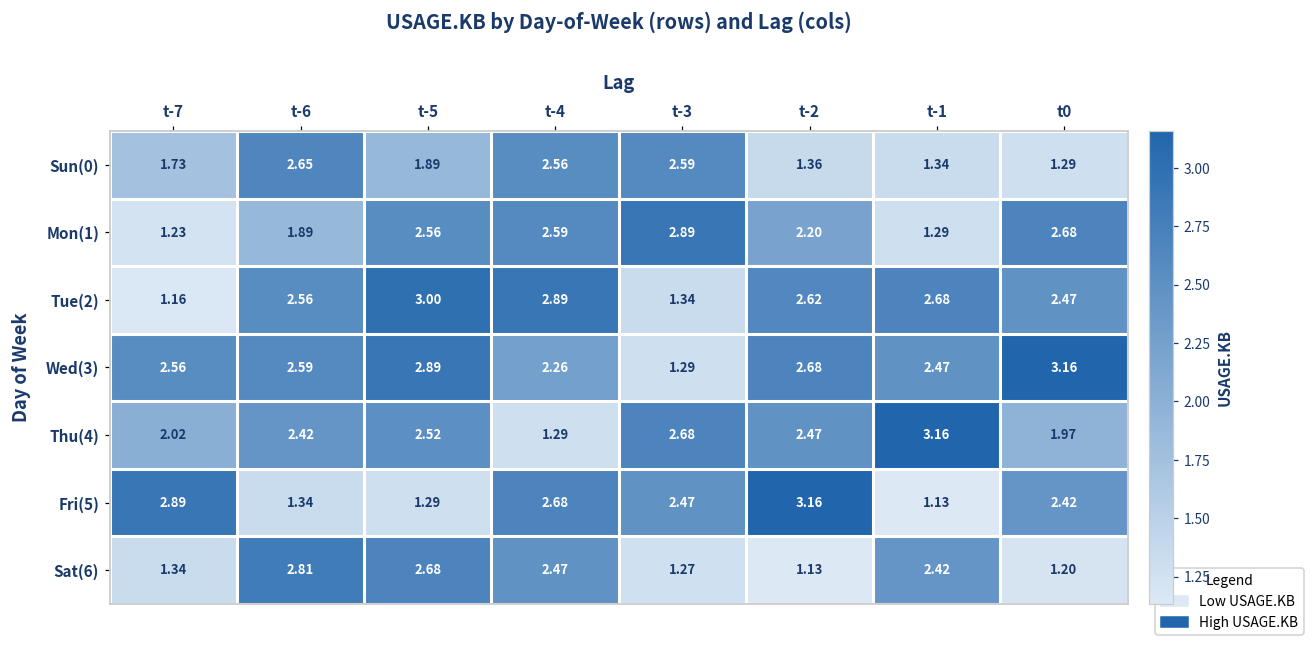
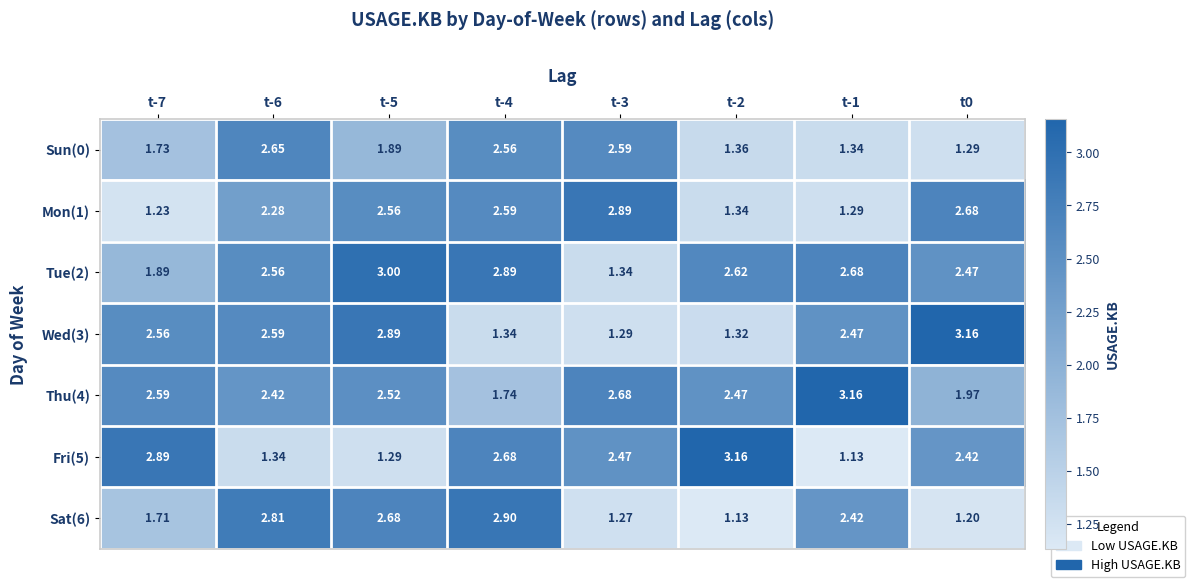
  {
    "Sun(0)": {
      "t-7": 1.73,
      "t-6": 2.65,
      "t-5": 1.89,
      "t-4": 2.56,
      "t-3": 2.59,
      "t-2": 1.36,
      "t-1": 1.34,
      "t0": 1.29
    },
    "Mon(1)": {
      "t-7": 1.23,
-     "t-6": 1.89,
+     "t-6": 2.28,
      "t-5": 2.56,
      "t-4": 2.59,
      "t-3": 2.89,
-     "t-2": 2.20,
+     "t-2": 1.34,
      "t-1": 1.29,
      "t0": 2.68
    },
    "Tue(2)": {
-     "t-7": 1.16,
+     "t-7": 1.89,
      "t-6": 2.56,
      "t-5": 3.00,
      "t-4": 2.89,
      "t-3": 1.34,
      "t-2": 2.62,
      "t-1": 2.68,
      "t0": 2.47
    },
    "Wed(3)": {
      "t-7": 2.56,
      "t-6": 2.59,
      "t-5": 2.89,
-     "t-4": 2.26,
+     "t-4": 1.34,
      "t-3": 1.29,
-     "t-2": 2.68,
+     "t-2": 1.32,
      "t-1": 2.47,
      "t0": 3.16
    },
    "Thu(4)": {
-     "t-7": 2.02,
+     "t-7": 2.59,
      "t-6": 2.42,
      "t-5": 2.52,
-     "t-4": 1.29,
+     "t-4": 1.74,
      "t-3": 2.68,
      "t-2": 2.47,
      "t-1": 3.16,
      "t0": 1.97
    },
    "Fri(5)": {
      "t-7": 2.89,
      "t-6": 1.34,
      "t-5": 1.29,
      "t-4": 2.68,
      "t-3": 2.47,
      "t-2": 3.16,
      "t-1": 1.13,
      "t0": 2.42
    },
    "Sat(6)": {
-     "t-7": 1.34,
+     "t-7": 1.71,
      "t-6": 2.81,
      "t-5": 2.68,
-     "t-4": 2.47,
+     "t-4": 2.90,
      "t-3": 1.27,
      "t-2": 1.13,
      "t-1": 2.42,
      "t0": 1.20
    }
  }
